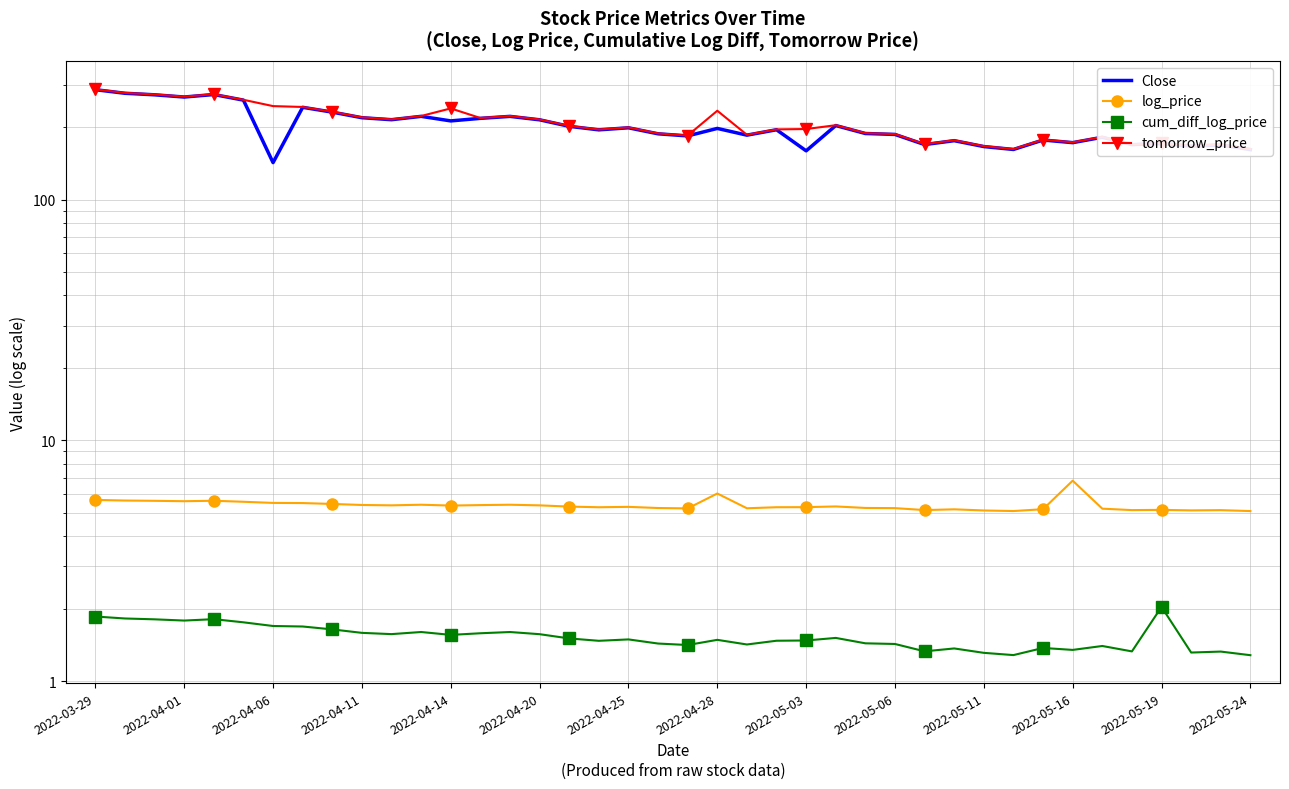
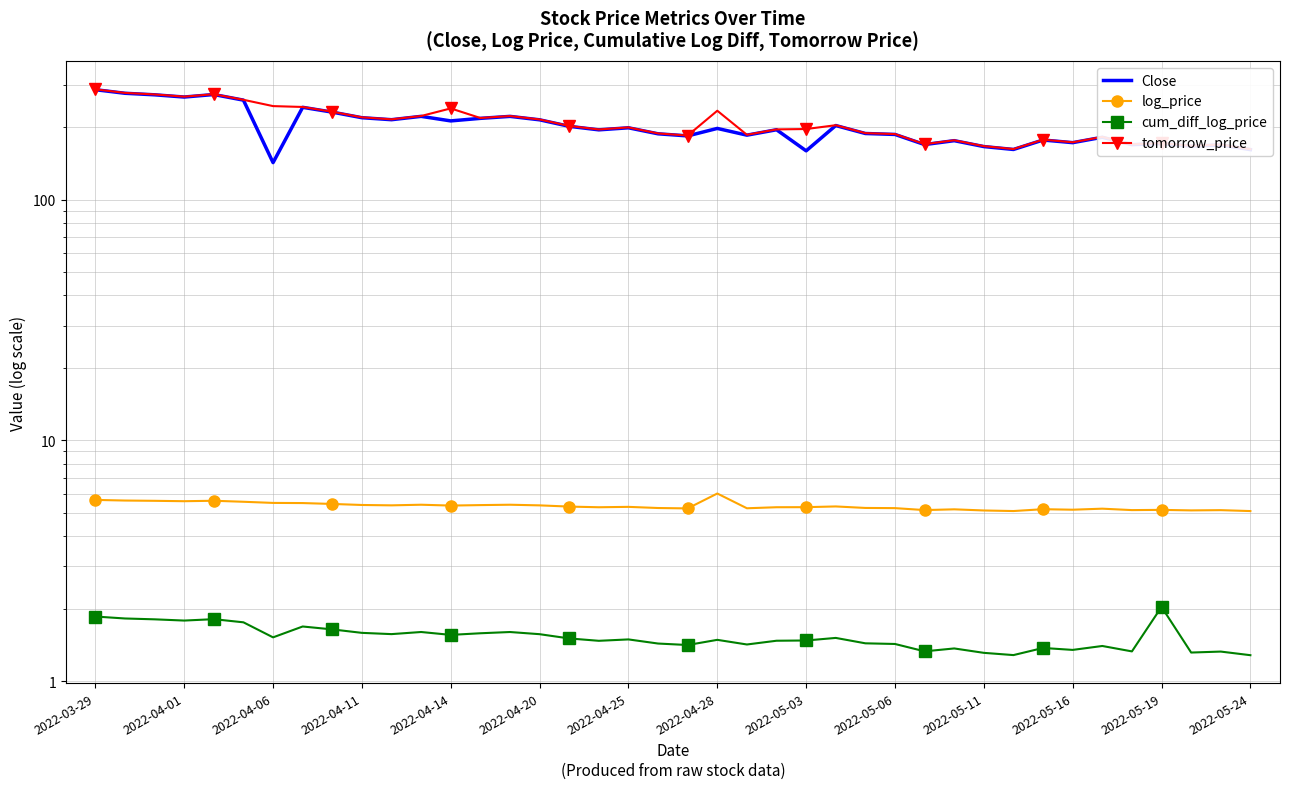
  {
    "Close": {
      "2022-04-06": 140,
      "2022-04-14": 210,
      "2022-04-28": 200,
      "2022-05-03": 160
    },
    "log_price": {
      "2022-03-29": 5.7,
      "2022-04-01": 5.6,
      "2022-04-06": 5.5,
      "2022-04-11": 5.4,
      "2022-04-14": 5.4,
      "2022-04-20": 5.4,
      "2022-04-25": 5.3,
      "2022-04-28": 6.0,
      "2022-05-03": 5.3,
      "2022-05-06": 5.2,
      "2022-05-11": 5.1,
-     "2022-05-16": 6.8,
+     "2022-05-16": 5.2,
      "2022-05-19": 5.1,
      "2022-05-24": 5.1
    },
    "cum_diff_log_price": {
      "2022-03-29": 1.9,
      "2022-04-01": 1.8,
-     "2022-04-06": 1.7,
+     "2022-04-06": 1.5,
      "2022-04-11": 1.6,
      "2022-04-14": 1.6,
      "2022-04-20": 1.6,
      "2022-04-25": 1.5,
      "2022-04-28": 1.5,
      "2022-05-03": 1.5,
      "2022-05-06": 1.4,
      "2022-05-11": 1.3,
      "2022-05-16": 1.3,
      "2022-05-19": 2.0,
      "2022-05-24": 1.3
    },
    "tomorrow_price": {
      "2022-04-06": 240,
      "2022-04-14": 240,
      "2022-04-28": 230,
      "2022-05-03": 200
    }
  }
